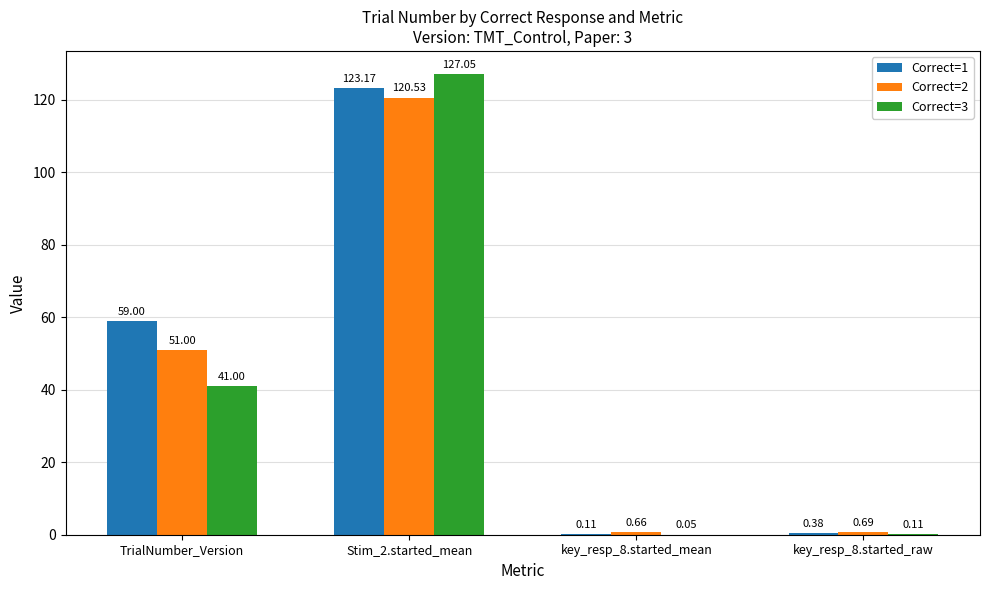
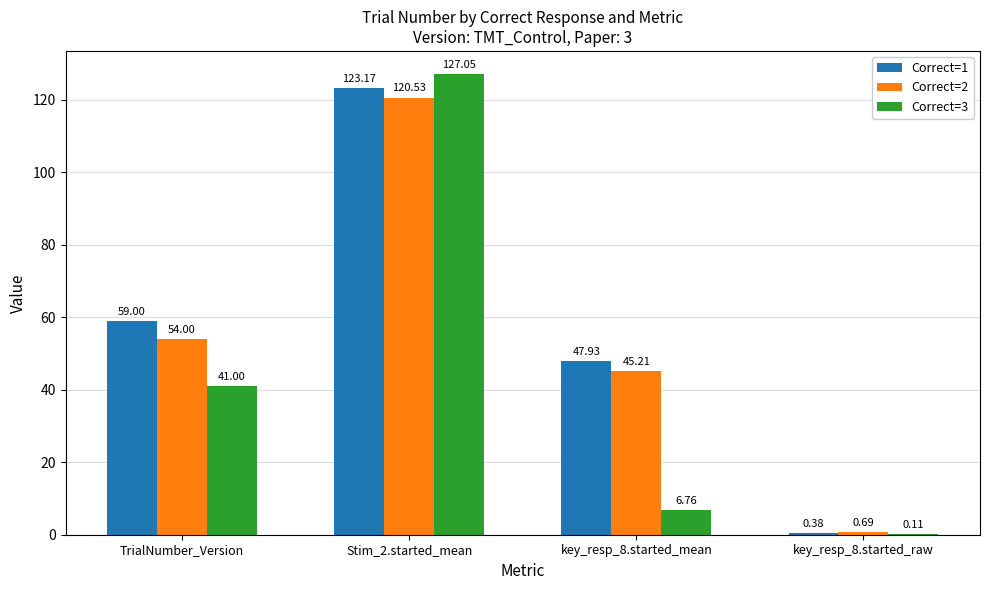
  {
    "Correct=1": {
      "TrialNumber_Version": 59.00,
      "Stim_2.started_mean": 123.17,
-     "key_resp_8.started_mean": 0.11,
+     "key_resp_8.started_mean": 47.93,
      "key_resp_8.started_raw": 0.38
    },
    "Correct=2": {
-     "TrialNumber_Version": 51.00,
+     "TrialNumber_Version": 54.00,
      "Stim_2.started_mean": 120.53,
-     "key_resp_8.started_mean": 0.66,
+     "key_resp_8.started_mean": 45.21,
      "key_resp_8.started_raw": 0.69
    },
    "Correct=3": {
      "TrialNumber_Version": 41.00,
      "Stim_2.started_mean": 127.05,
-     "key_resp_8.started_mean": 0.05,
+     "key_resp_8.started_mean": 6.76,
      "key_resp_8.started_raw": 0.11
    }
  }
